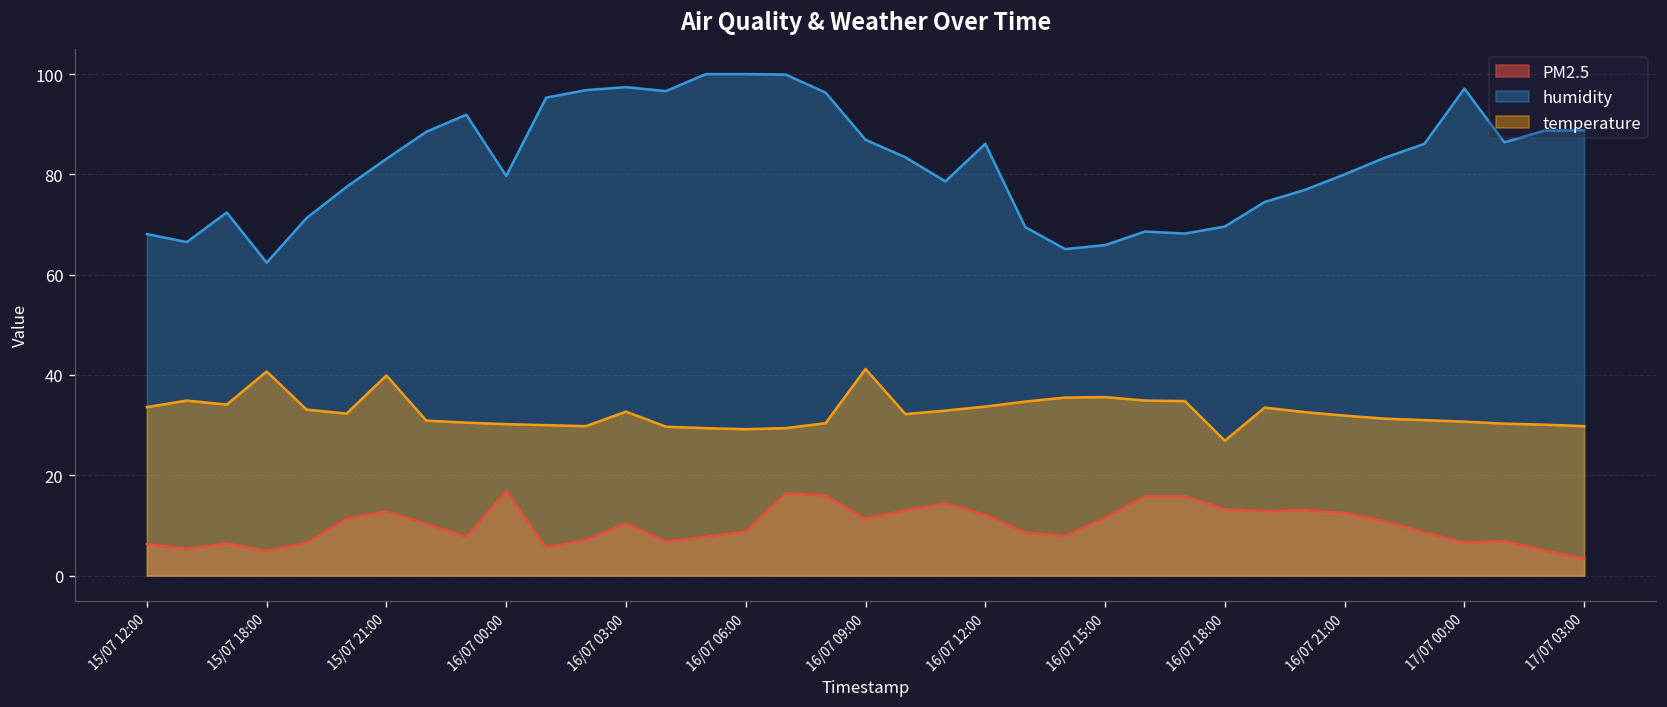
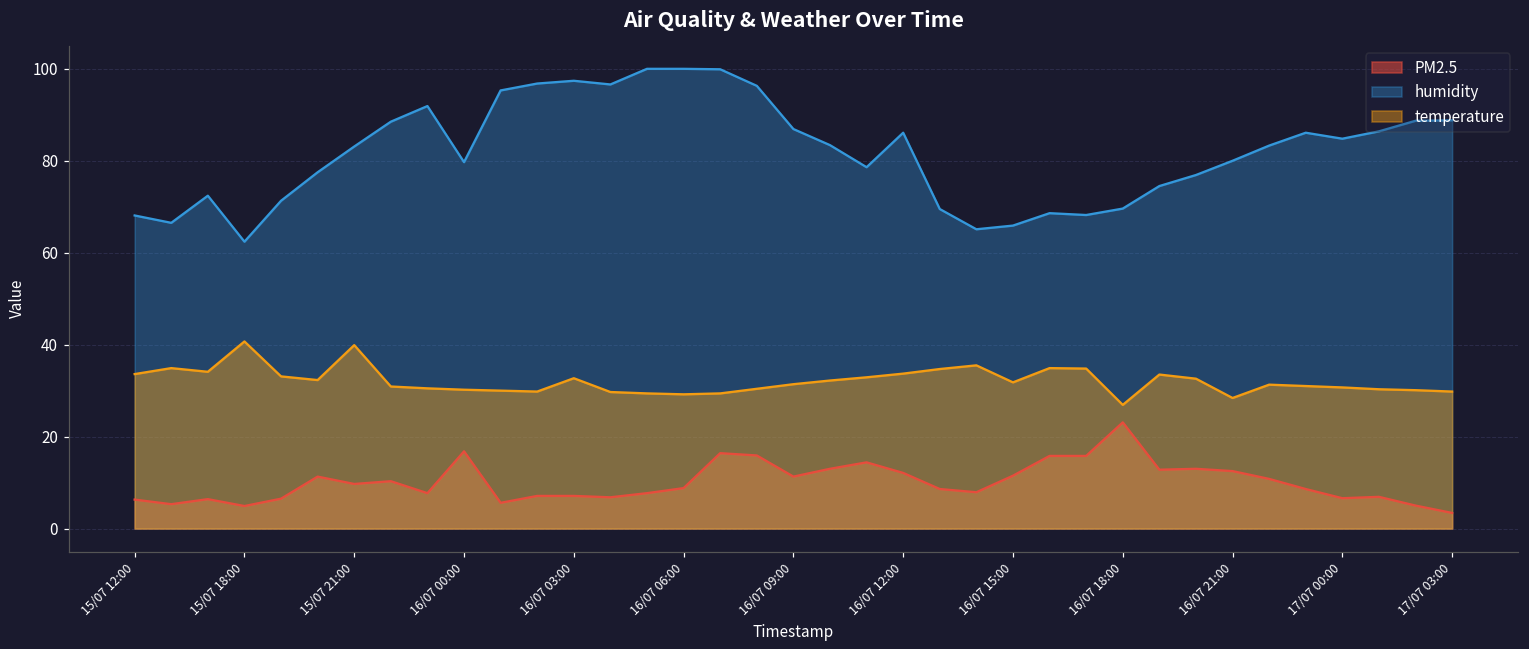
  {
    "PM2.5": {
      "15/07 12:00": 6,
      "15/07 18:00": 5,
-     "15/07 21:00": 13,
+     "15/07 21:00": 10,
      "16/07 00:00": 17,
-     "16/07 03:00": 10,
+     "16/07 03:00": 7,
      "16/07 06:00": 9,
      "16/07 09:00": 11,
      "16/07 12:00": 12,
      "16/07 15:00": 12,
-     "16/07 18:00": 13,
+     "16/07 18:00": 23,
      "16/07 21:00": 13,
      "17/07 00:00": 7,
      "17/07 03:00": 3
    },
    "humidity": {
      "15/07 12:00": 68,
      "15/07 18:00": 62,
      "15/07 21:00": 83,
      "16/07 00:00": 80,
      "16/07 03:00": 97,
      "16/07 06:00": 100,
      "16/07 09:00": 87,
      "16/07 12:00": 86,
      "16/07 15:00": 66,
      "16/07 18:00": 70,
      "16/07 21:00": 80,
-     "17/07 00:00": 97
+     "17/07 00:00": 85
    },
    "temperature": {
      "15/07 12:00": 34,
      "15/07 18:00": 41,
      "15/07 21:00": 40,
      "16/07 00:00": 30,
      "16/07 03:00": 33,
      "16/07 06:00": 29,
-     "16/07 09:00": 41,
+     "16/07 09:00": 31,
      "16/07 12:00": 34,
-     "16/07 15:00": 36,
+     "16/07 15:00": 32,
      "16/07 18:00": 27,
-     "16/07 21:00": 32,
+     "16/07 21:00": 28,
      "17/07 00:00": 31,
      "17/07 03:00": 30
    }
  }
